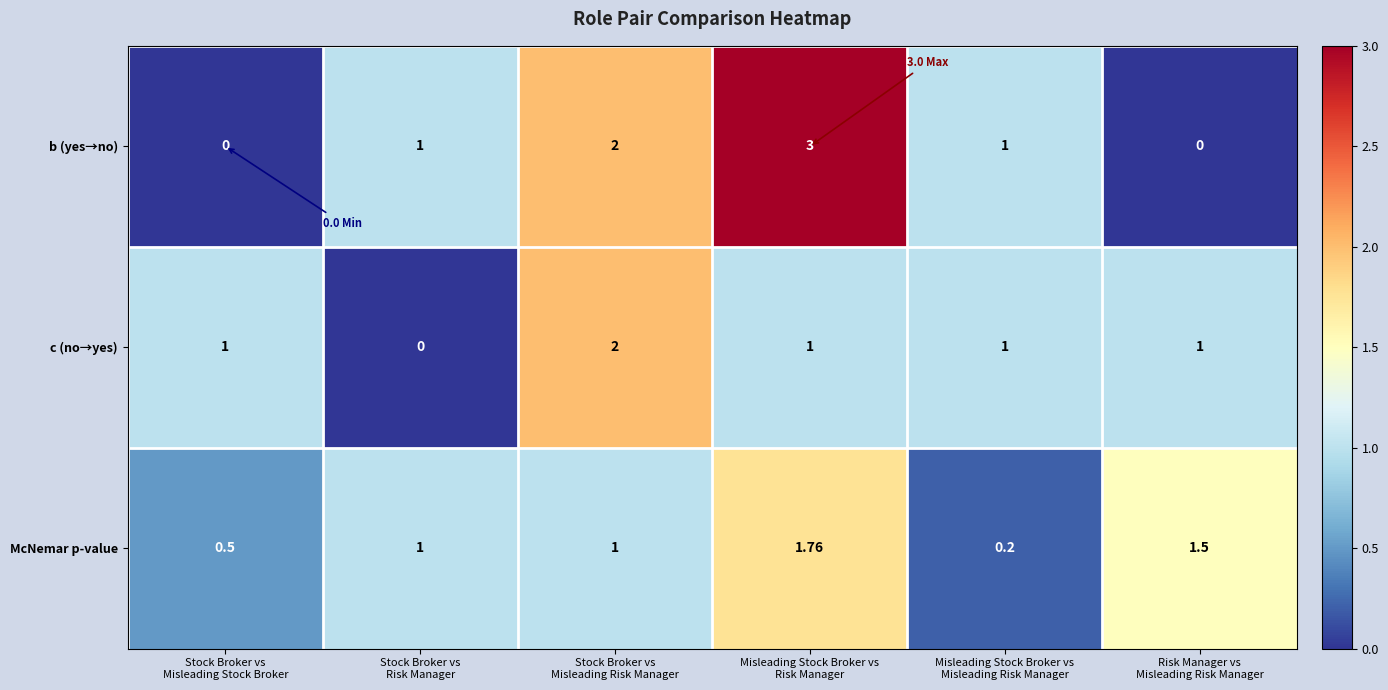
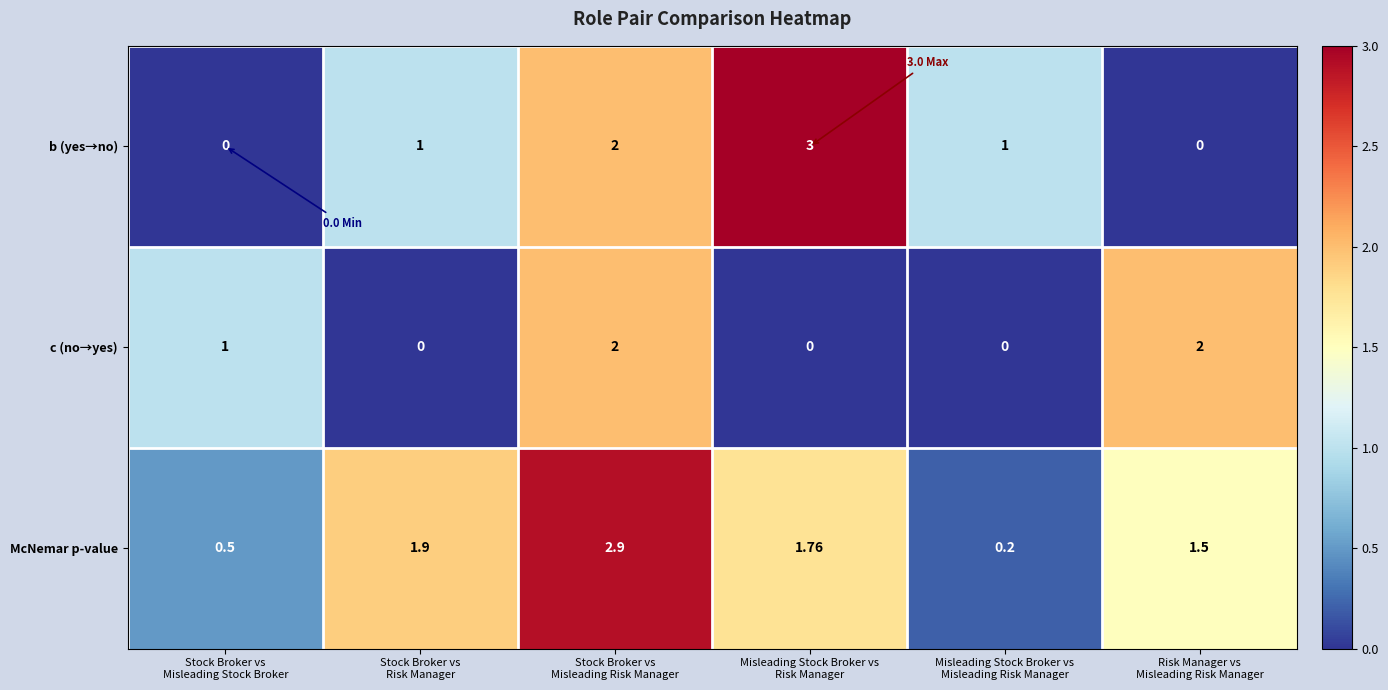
  {
    "c (no→yes)": {
-     "Misleading Stock Broker vs Risk Manager": 1,
-     "Misleading Stock Broker vs Misleading Risk Manager": 1,
-     "Risk Manager vs Misleading Risk Manager": 1
+     "Misleading Stock Broker vs Risk Manager": 0,
+     "Misleading Stock Broker vs Misleading Risk Manager": 0,
+     "Risk Manager vs Misleading Risk Manager": 2
    },
    "McNemar p-value": {
-     "Stock Broker vs Risk Manager": 1,
-     "Stock Broker vs Misleading Risk Manager": 1
+     "Stock Broker vs Risk Manager": 1.9,
+     "Stock Broker vs Misleading Risk Manager": 2.9
    }
  }
